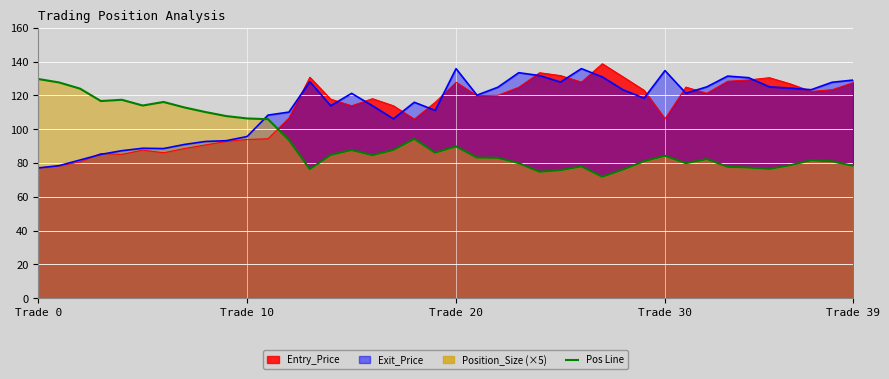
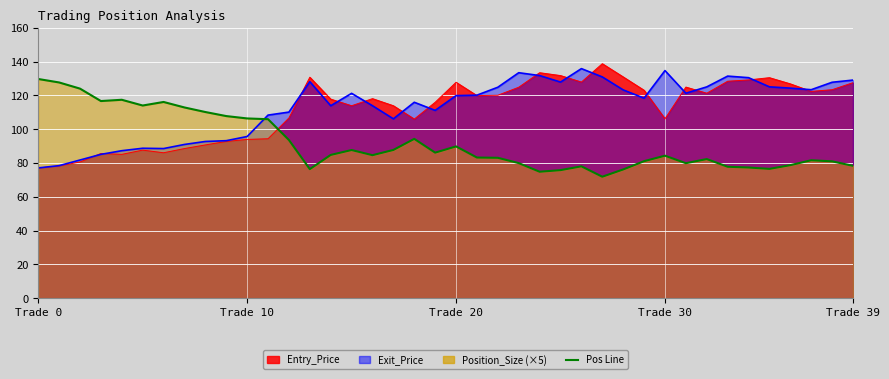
  {
    "Entry_Price": {
      "Trade 10": 94,
      "Trade 20": 128,
      "Trade 30": 106,
      "Trade 39": 128
    },
    "Exit_Price": {
      "Trade 10": 96,
-     "Trade 20": 136,
+     "Trade 20": 120,
      "Trade 30": 135,
      "Trade 39": 129
    },
    "Position_Size (×5)": {
      "Trade 0": 130,
      "Trade 10": 106,
      "Trade 20": 90,
      "Trade 30": 84,
      "Trade 39": 78
    }
  }
